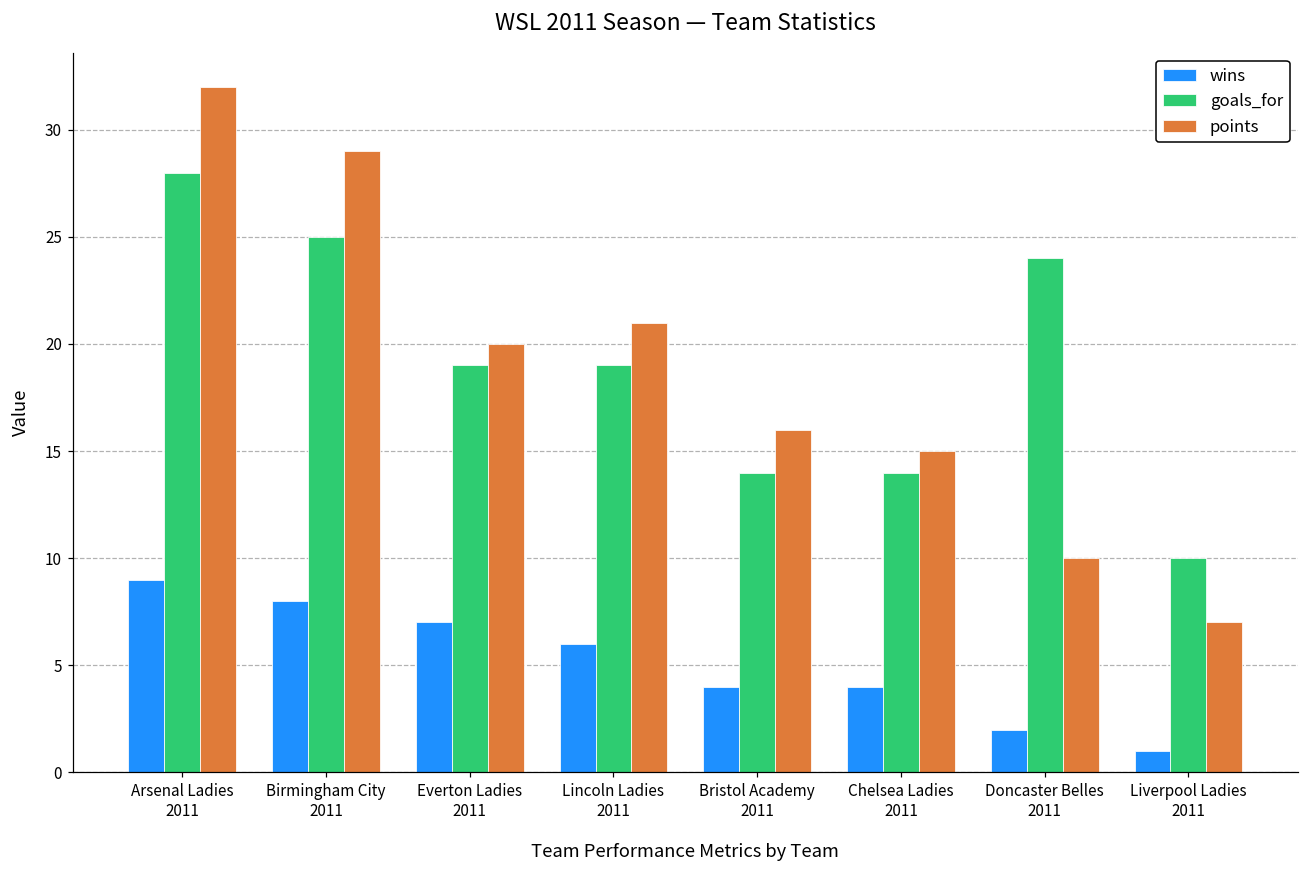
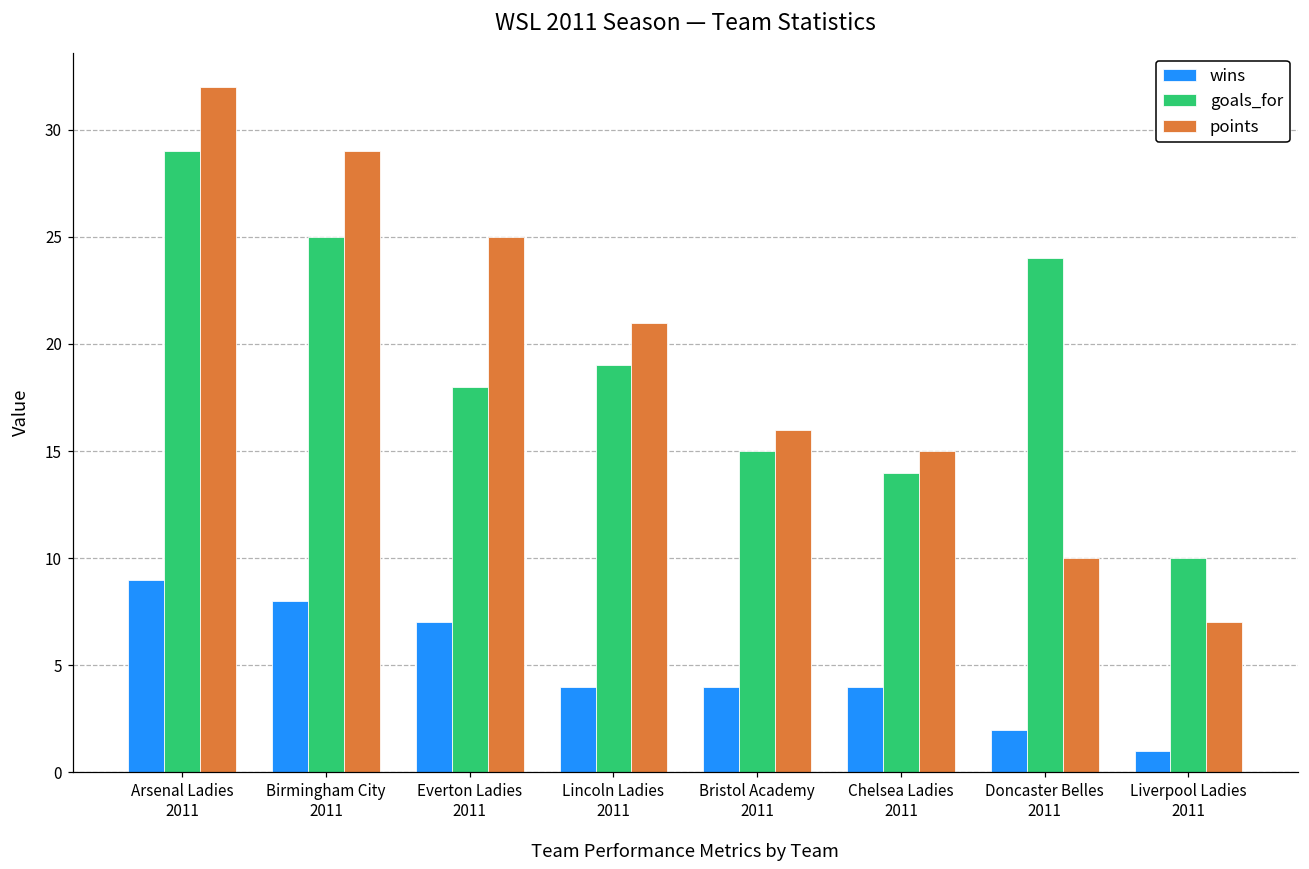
  {
    "wins": {
      "Arsenal Ladies 2011": 9,
      "Birmingham City 2011": 8,
      "Everton Ladies 2011": 7,
-     "Lincoln Ladies 2011": 6,
+     "Lincoln Ladies 2011": 4,
      "Bristol Academy 2011": 4,
      "Chelsea Ladies 2011": 4,
      "Doncaster Belles 2011": 2,
      "Liverpool Ladies 2011": 1
    },
    "goals_for": {
-     "Arsenal Ladies 2011": 28,
+     "Arsenal Ladies 2011": 29,
      "Birmingham City 2011": 25,
-     "Everton Ladies 2011": 19,
+     "Everton Ladies 2011": 18,
      "Lincoln Ladies 2011": 19,
-     "Bristol Academy 2011": 14,
+     "Bristol Academy 2011": 15,
      "Chelsea Ladies 2011": 14,
      "Doncaster Belles 2011": 24,
      "Liverpool Ladies 2011": 10
    },
    "points": {
      "Arsenal Ladies 2011": 32,
      "Birmingham City 2011": 29,
-     "Everton Ladies 2011": 20,
+     "Everton Ladies 2011": 25,
      "Lincoln Ladies 2011": 21,
      "Bristol Academy 2011": 16,
      "Chelsea Ladies 2011": 15,
      "Doncaster Belles 2011": 10,
      "Liverpool Ladies 2011": 7
    }
  }
